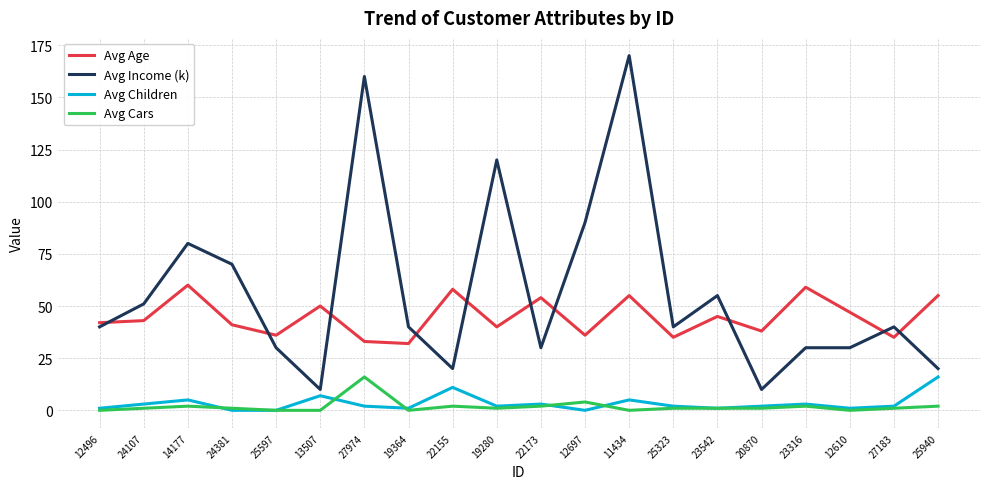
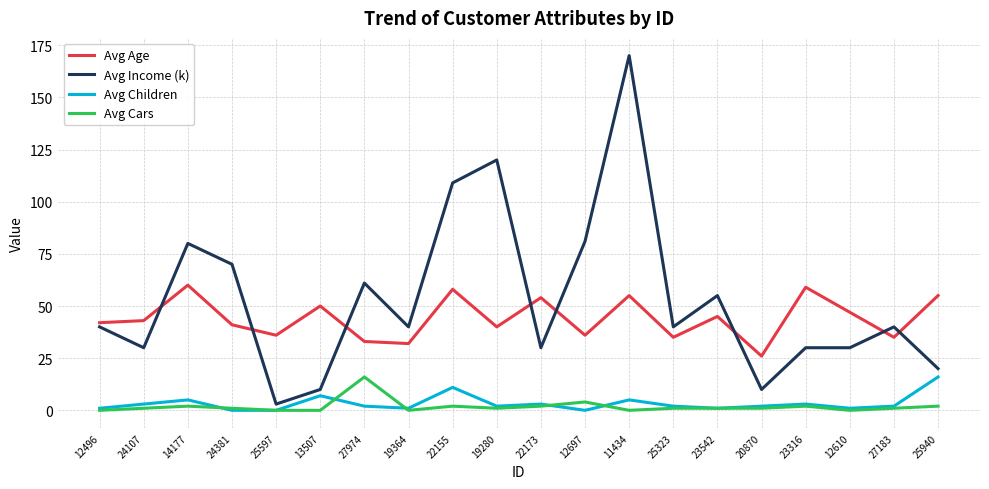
  {
    "Avg Age": {
      "12496": 42,
      "24107": 43,
      "14177": 60,
      "24381": 41,
      "25597": 36,
      "13507": 50,
      "27974": 33,
      "19364": 32,
      "22155": 58,
      "19280": 40,
      "22173": 54,
      "12697": 36,
      "11434": 55,
      "25323": 35,
      "23542": 45,
-     "20870": 38,
+     "20870": 26,
      "23316": 59,
      "12610": 47,
      "27183": 35,
      "25940": 55
    },
    "Avg Income (k)": {
      "12496": 40,
-     "24107": 51,
+     "24107": 30,
      "14177": 80,
      "24381": 70,
-     "25597": 30,
+     "25597": 3,
      "13507": 10,
-     "27974": 160,
+     "27974": 61,
      "19364": 40,
-     "22155": 20,
+     "22155": 109,
      "19280": 120,
      "22173": 30,
-     "12697": 90,
+     "12697": 81,
      "11434": 170,
      "25323": 40,
      "23542": 55,
      "20870": 10,
      "23316": 30,
      "12610": 30,
      "27183": 40,
      "25940": 20
    },
    "Avg Children": {
      "24107": 3,
      "14177": 5,
      "13507": 7,
      "27974": 2,
      "22155": 11,
      "12697": 0,
      "11434": 5,
      "25940": 16
    },
    "Avg Cars": {
      "24107": 1,
      "14177": 2,
      "13507": 0,
      "27974": 16,
      "22155": 2,
      "12697": 4,
      "11434": 0,
      "25940": 2
    }
  }
